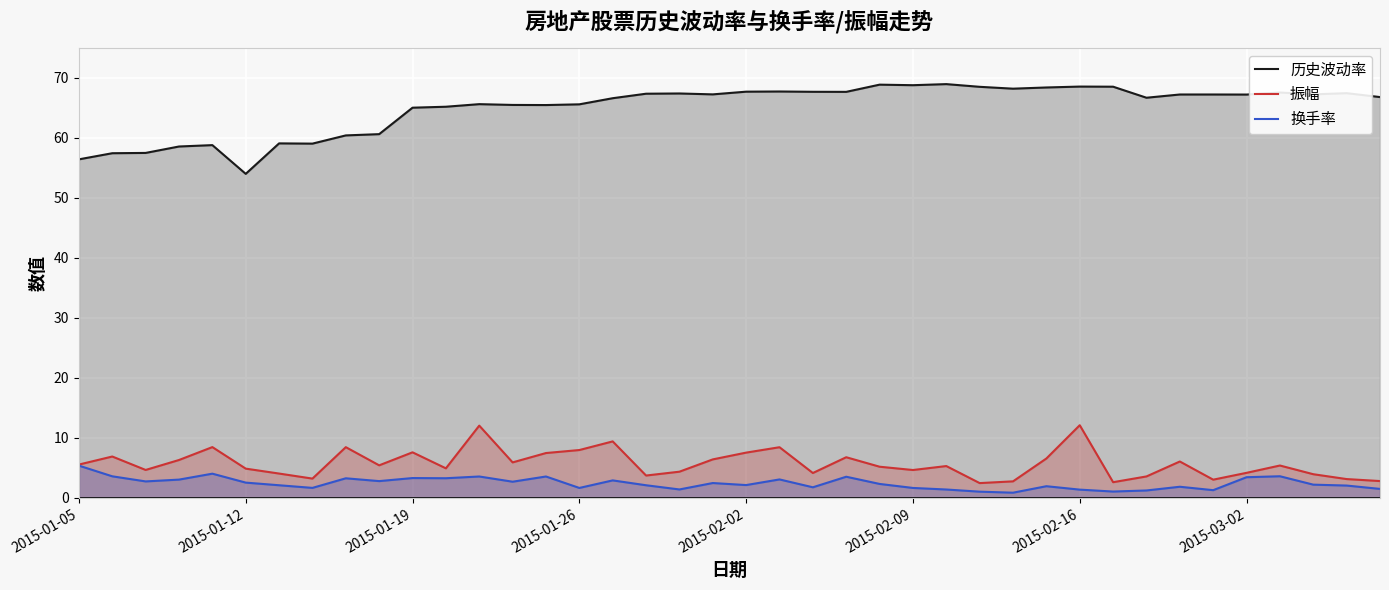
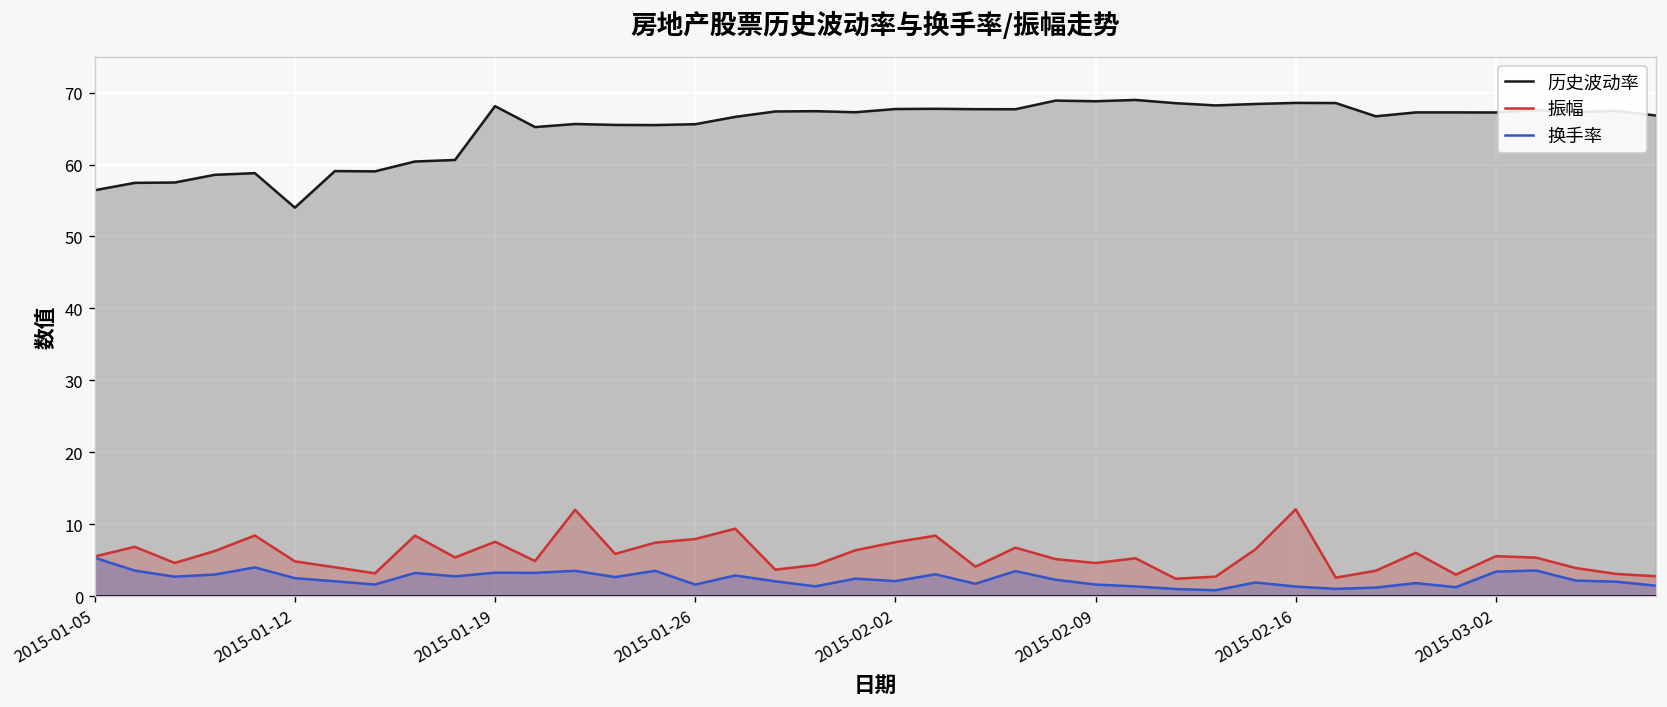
  {
    "历史波动率": {
      "2015-01-05": 56,
      "2015-01-12": 54,
-     "2015-01-19": 65,
+     "2015-01-19": 68,
      "2015-01-26": 66,
      "2015-02-02": 68,
      "2015-02-09": 69,
      "2015-02-16": 69,
      "2015-03-02": 67
    },
    "振幅": {
      "2015-01-12": 5,
      "2015-01-19": 8,
      "2015-01-26": 8,
      "2015-02-02": 8,
      "2015-02-09": 5,
      "2015-02-16": 12,
-     "2015-03-02": 4
+     "2015-03-02": 6
    },
    "换手率": {
      "2015-01-12": 3,
      "2015-01-19": 3,
      "2015-01-26": 2,
      "2015-02-02": 2,
      "2015-02-09": 2,
      "2015-02-16": 1,
      "2015-03-02": 3
    }
  }
